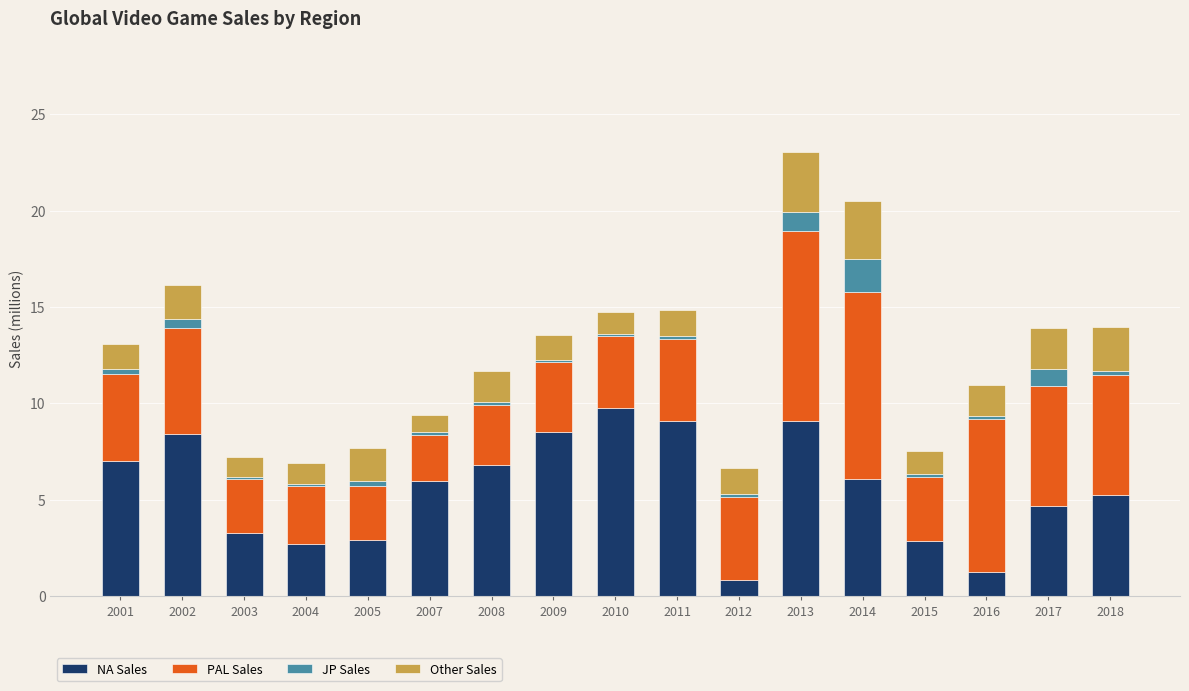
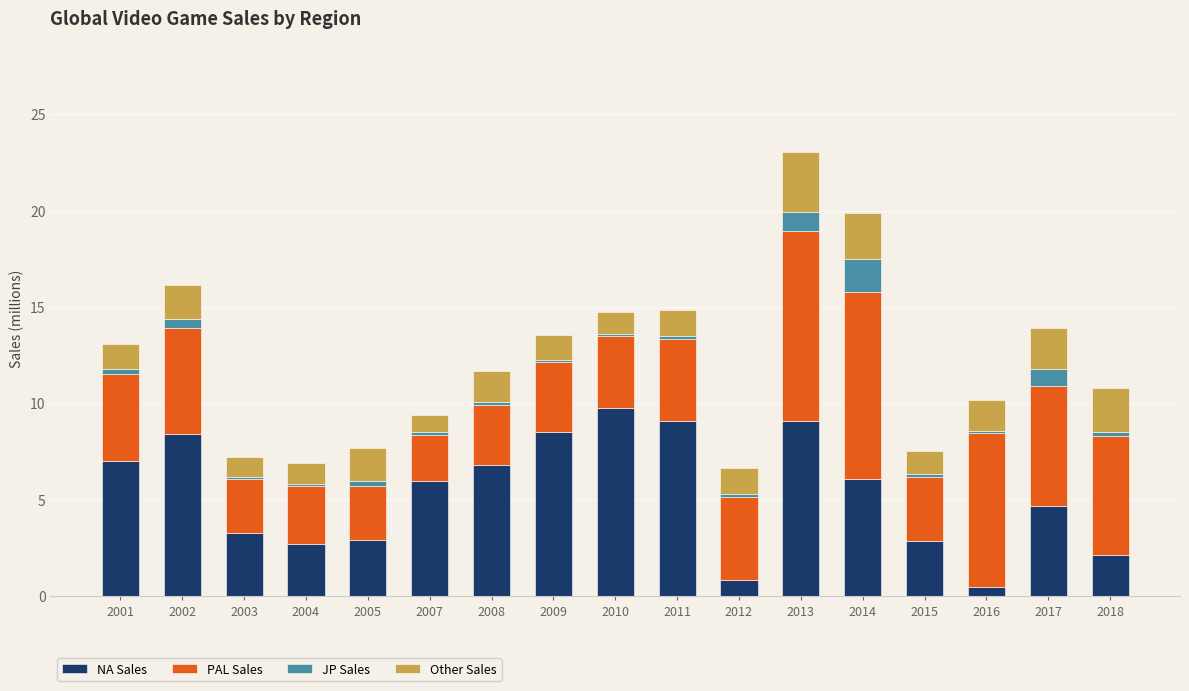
  {
    "NA Sales": {
      "2001": 7.0,
      "2002": 8.4,
      "2003": 3.3,
      "2004": 2.7,
      "2005": 2.9,
      "2007": 6.0,
      "2008": 6.8,
      "2009": 8.5,
      "2010": 9.8,
      "2011": 9.1,
      "2012": 0.8,
      "2013": 9.1,
      "2014": 6.1,
      "2015": 2.8,
-     "2016": 1.3,
+     "2016": 0.5,
      "2017": 4.7,
-     "2018": 5.3
+     "2018": 2.1
    },
    "PAL Sales": {
      "2001": 4.5,
      "2002": 5.5,
      "2003": 2.8,
      "2004": 3.0,
      "2005": 2.8,
      "2007": 2.4,
      "2008": 3.1,
      "2009": 3.6,
      "2010": 3.7,
      "2011": 4.3,
      "2012": 4.3,
      "2013": 9.9,
      "2014": 9.7,
      "2015": 3.3,
      "2016": 8.0,
      "2017": 6.2,
      "2018": 6.2
    },
    "JP Sales": {
      "2001": 0.3,
      "2002": 0.5,
      "2005": 0.2,
      "2007": 0.1,
      "2008": 0.1,
      "2011": 0.1,
      "2013": 1.0,
      "2014": 1.7,
      "2015": 0.1,
      "2017": 0.9,
      "2018": 0.2
    },
    "Other Sales": {
      "2001": 1.3,
      "2002": 1.8,
      "2003": 1.0,
      "2004": 1.1,
      "2005": 1.7,
      "2007": 0.9,
      "2008": 1.6,
      "2009": 1.3,
      "2010": 1.1,
      "2011": 1.3,
      "2012": 1.4,
      "2013": 3.1,
-     "2014": 3.0,
+     "2014": 2.4,
      "2015": 1.2,
      "2016": 1.6,
      "2017": 2.1,
      "2018": 2.3
    }
  }
